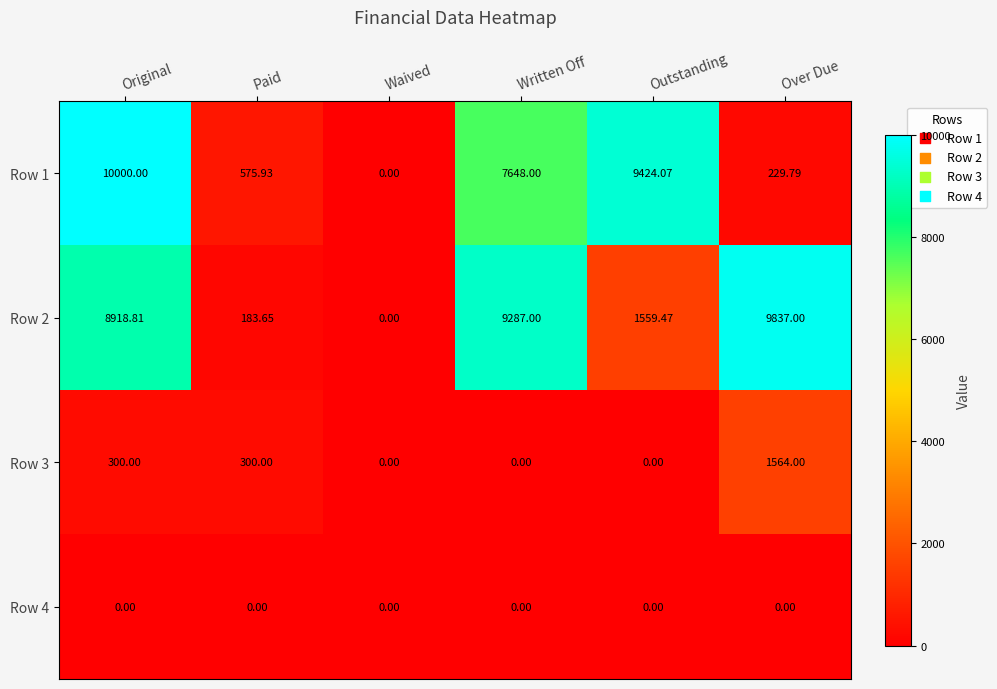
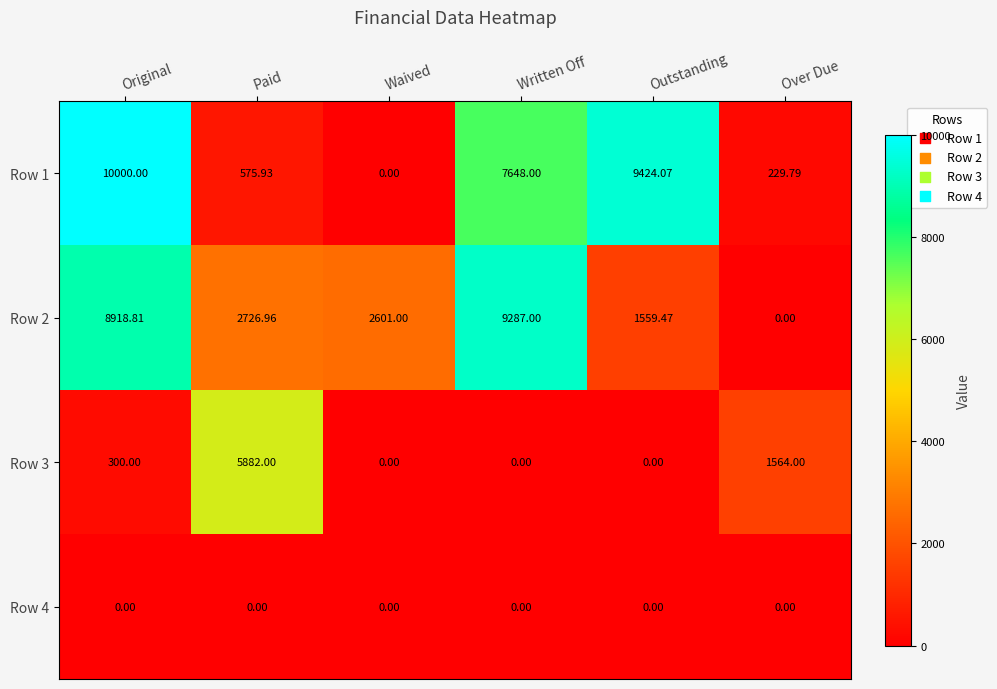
  {
    "Row 1": {
      "Original": 10000.00,
      "Paid": 575.93,
      "Waived": 0.00,
      "Written Off": 7648.00,
      "Outstanding": 9424.07,
      "Over Due": 229.79
    },
    "Row 2": {
      "Original": 8918.81,
-     "Paid": 183.65,
-     "Waived": 0.00,
+     "Paid": 2726.96,
+     "Waived": 2601.00,
      "Written Off": 9287.00,
      "Outstanding": 1559.47,
-     "Over Due": 9837.00
+     "Over Due": 0.00
    },
    "Row 3": {
      "Original": 300.00,
-     "Paid": 300.00,
+     "Paid": 5882.00,
      "Waived": 0.00,
      "Written Off": 0.00,
      "Outstanding": 0.00,
      "Over Due": 1564.00
    },
    "Row 4": {
      "Original": 0.00,
      "Paid": 0.00,
      "Waived": 0.00,
      "Written Off": 0.00,
      "Outstanding": 0.00,
      "Over Due": 0.00
    }
  }
